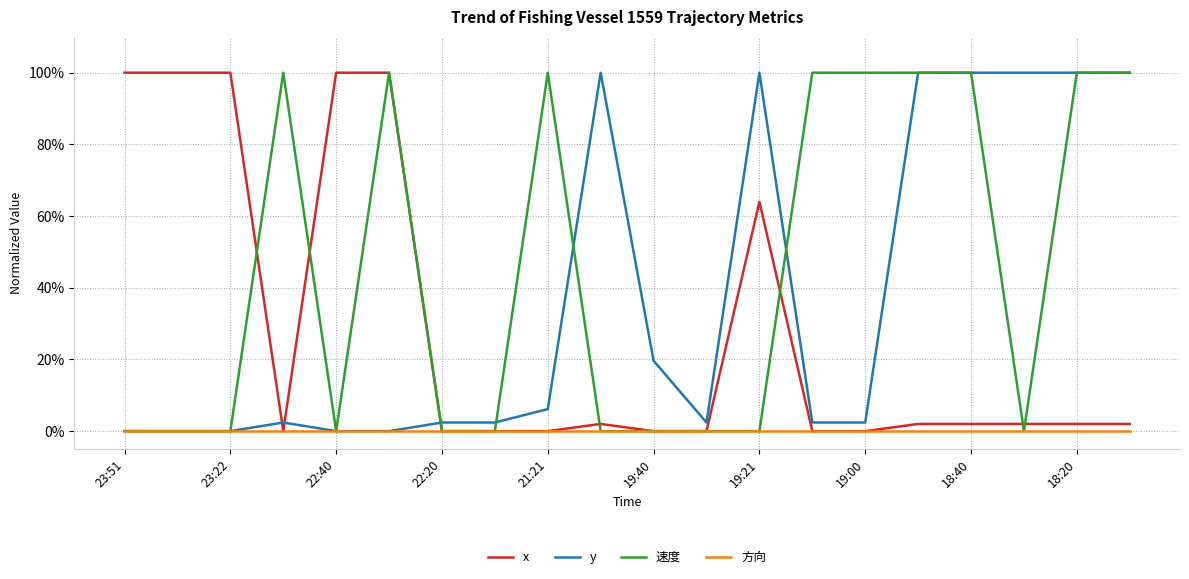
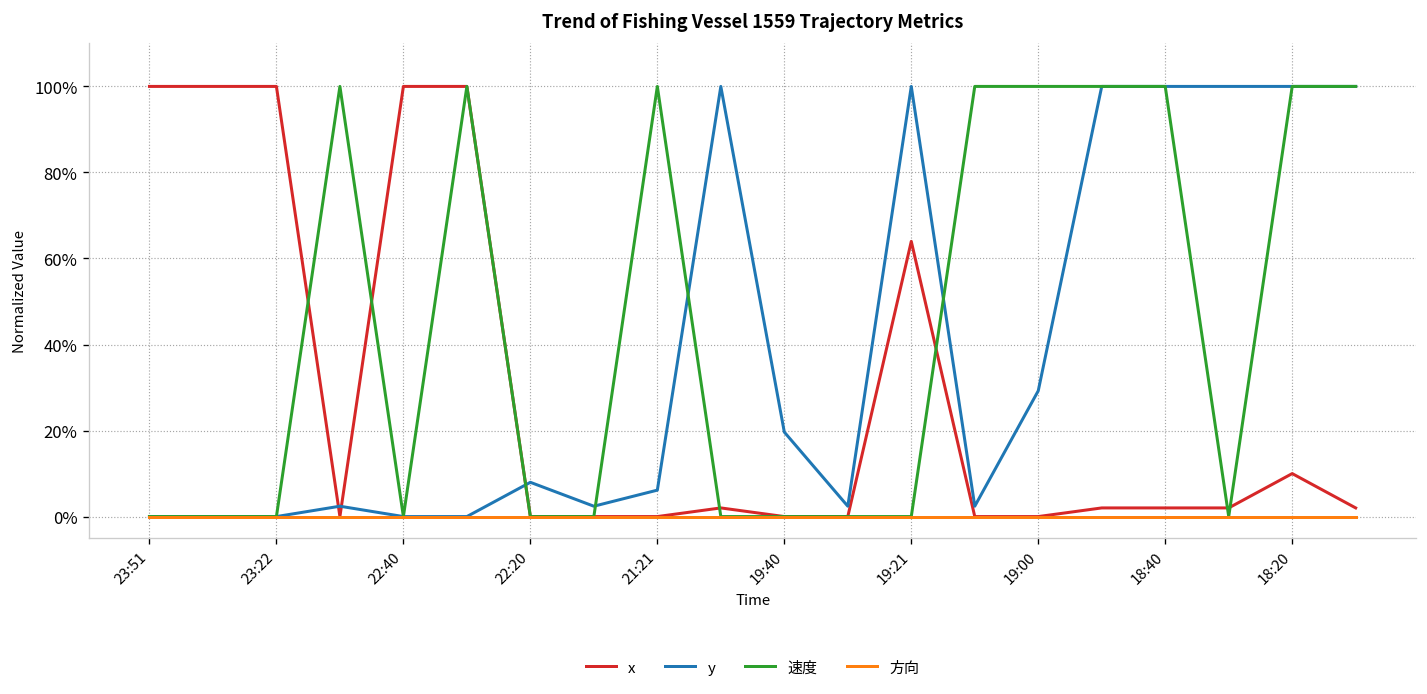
  {
    "x": {
      "23:51": "100%",
      "23:22": "100%",
      "22:40": "100%",
      "19:21": "64%",
      "18:40": "2%",
-     "18:20": "2%"
+     "18:20": "10%"
    },
    "y": {
-     "22:20": "2%",
+     "22:20": "8%",
      "21:21": "6%",
      "19:40": "20%",
      "19:21": "100%",
-     "19:00": "2%"
+     "19:00": "29%"
    },
    "速度": {
      "21:21": "100%",
      "19:00": "100%"
    },
    "方向": {
      "18:40": "0%",
      "18:20": "0%"
    }
  }
